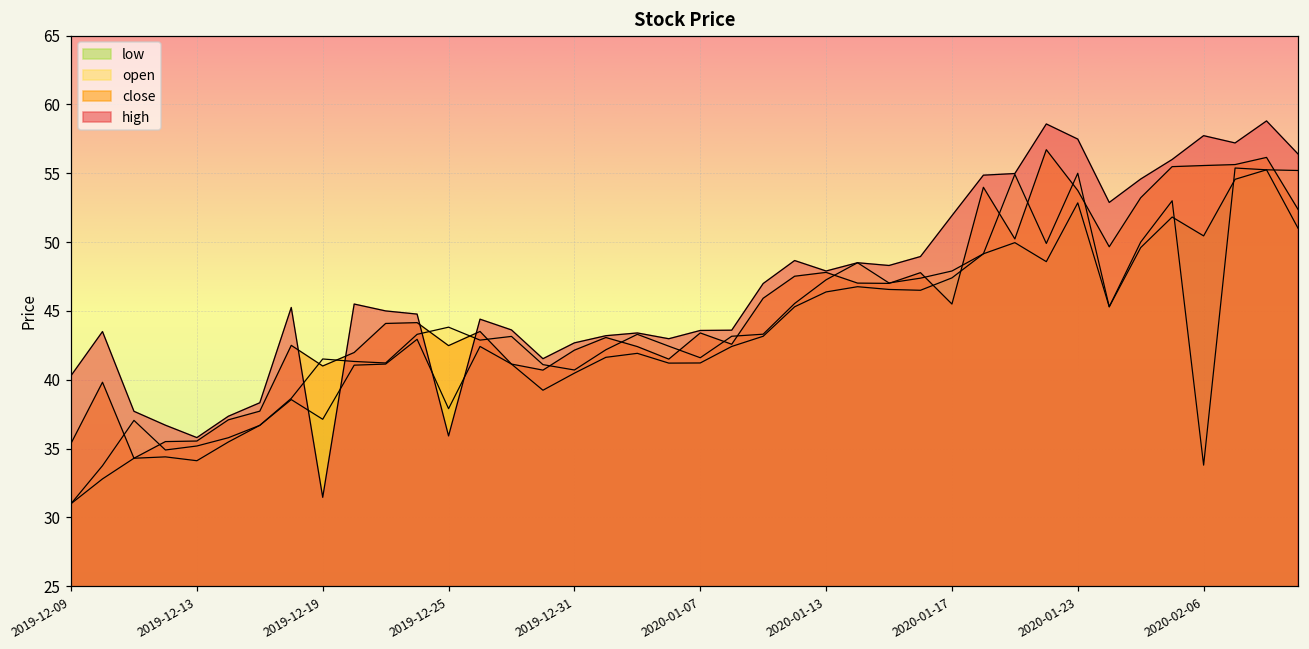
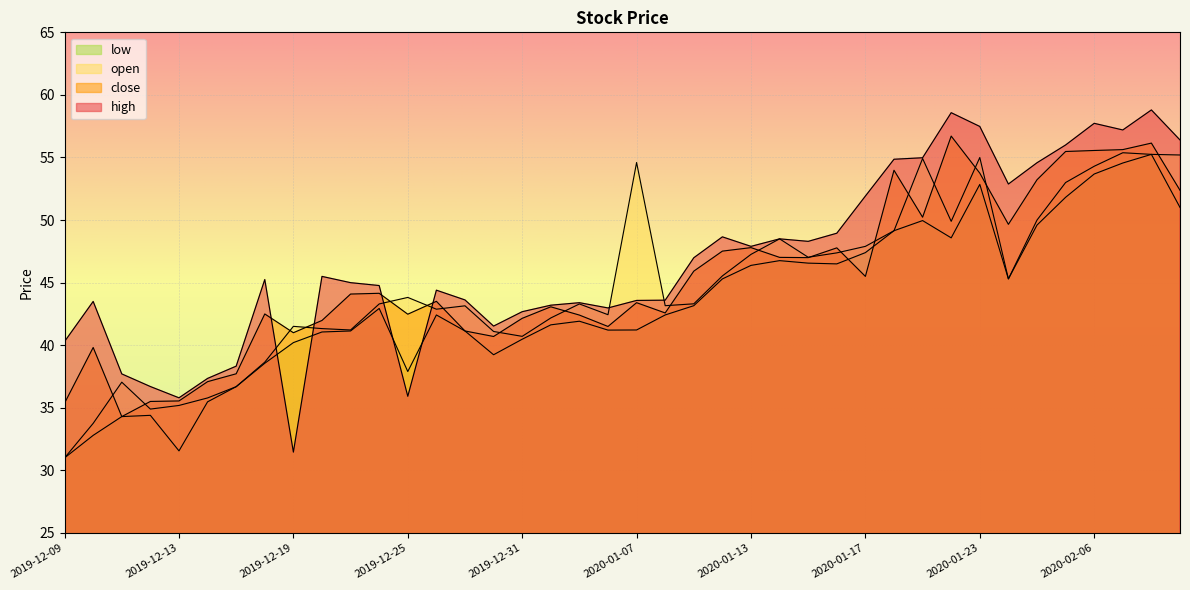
  {
    "low": {
-     "2019-12-13": 34.1,
-     "2019-12-19": 37.1,
+     "2019-12-13": 31.6,
+     "2019-12-19": 40.2,
      "2019-12-25": 37.9,
      "2019-12-31": 40.5,
      "2020-01-07": 41.2,
      "2020-01-13": 46.4,
      "2020-01-17": 47.4,
      "2020-01-23": 52.9,
-     "2020-02-06": 50.5
+     "2020-02-06": 53.7
    },
    "open": {
      "2019-12-13": 35.2,
      "2019-12-19": 41.5,
      "2019-12-25": 43.8,
      "2019-12-31": 40.7,
-     "2020-01-07": 41.6,
+     "2020-01-07": 54.6,
      "2020-01-13": 47.3,
      "2020-01-17": 47.9,
      "2020-01-23": 55.0,
-     "2020-02-06": 33.8
+     "2020-02-06": 54.3
    },
    "close": {
      "2019-12-09": 35.4,
      "2019-12-13": 35.6,
      "2019-12-19": 41.0,
      "2019-12-25": 42.5,
      "2019-12-31": 42.2,
      "2020-01-17": 45.5,
      "2020-01-23": 53.8,
      "2020-02-06": 55.6
    },
    "high": {
      "2019-12-09": 40.3,
      "2019-12-13": 35.8,
      "2019-12-19": 31.5,
      "2019-12-25": 35.9,
      "2019-12-31": 42.7,
      "2020-01-17": 51.9,
      "2020-01-23": 57.5,
      "2020-02-06": 57.7
    }
  }
